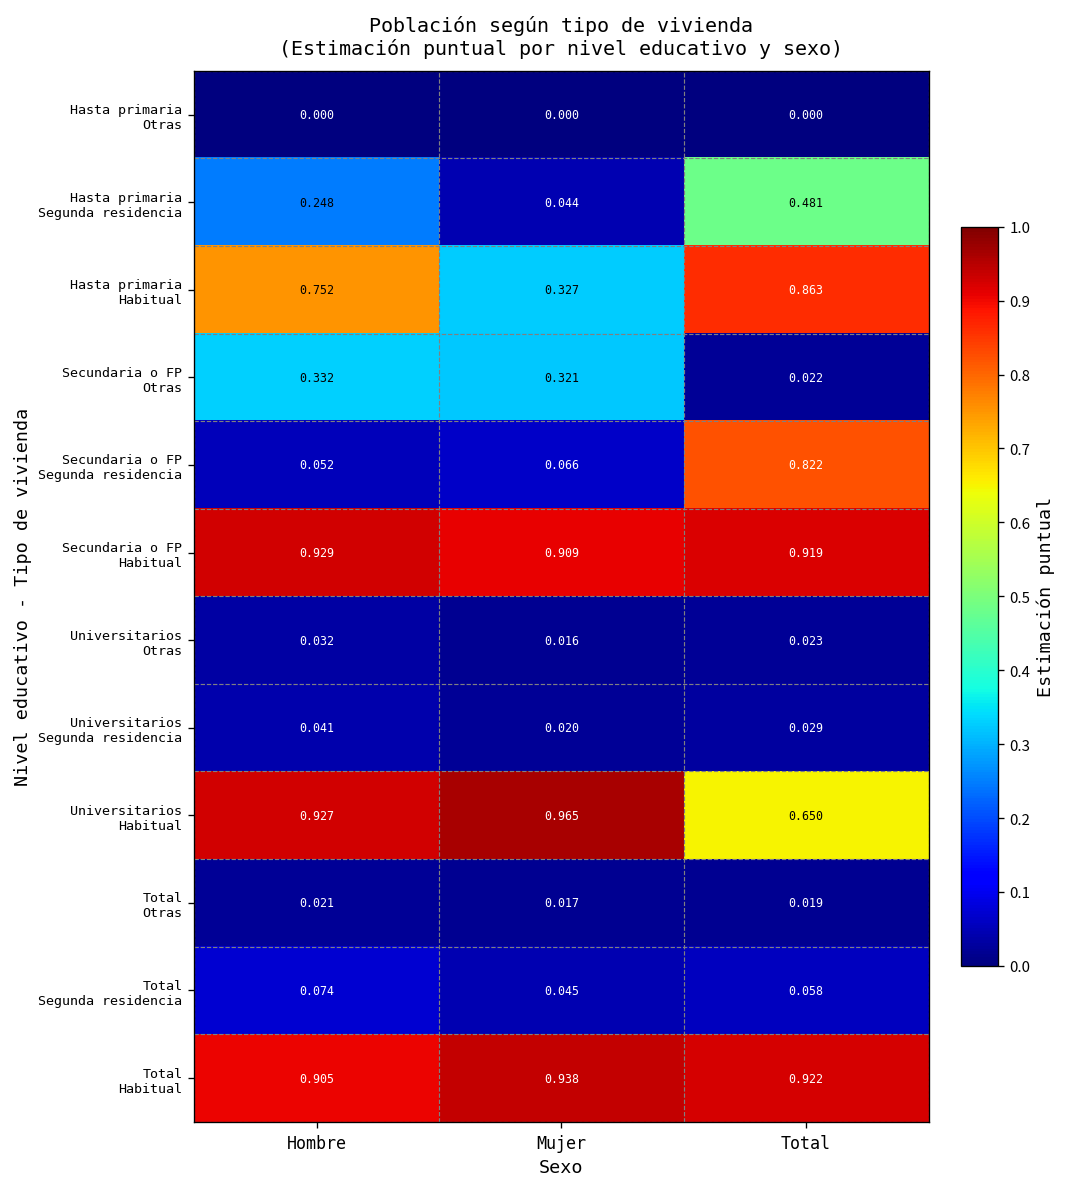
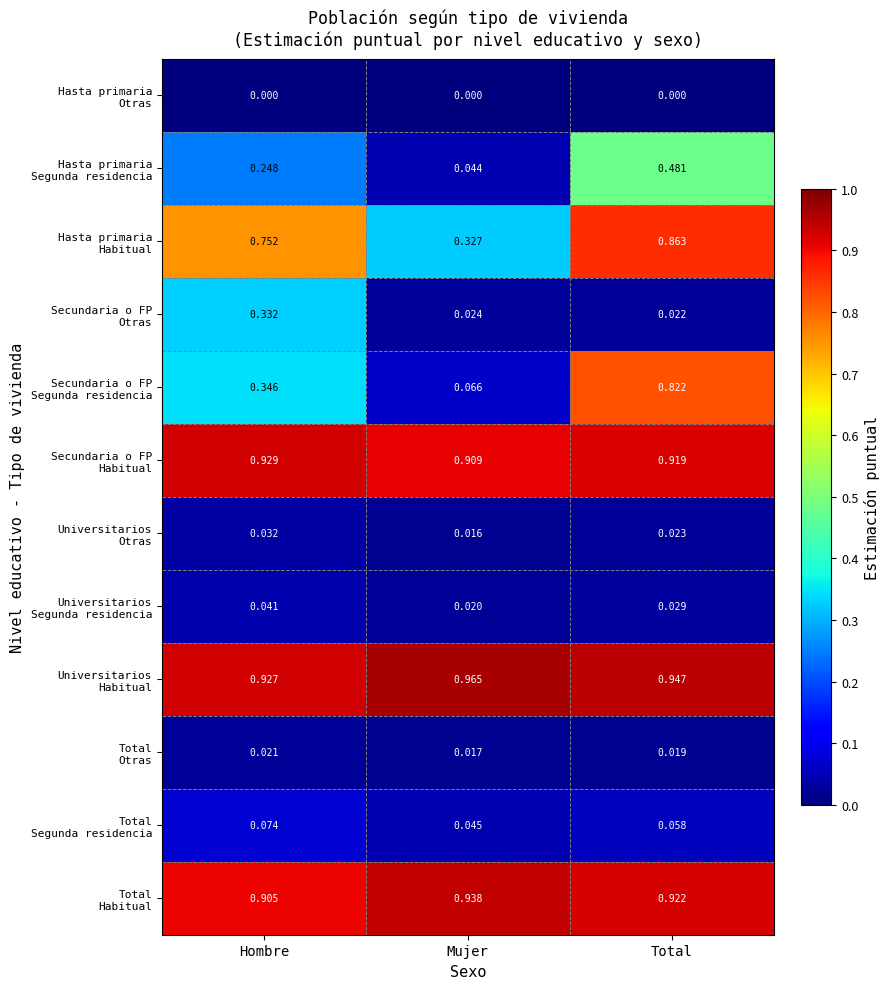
  {
    "Hasta primaria Otras": {
      "Hombre": 0.000,
      "Mujer": 0.000,
      "Total": 0.000
    },
    "Hasta primaria Segunda residencia": {
      "Hombre": 0.248,
      "Mujer": 0.044,
      "Total": 0.481
    },
    "Hasta primaria Habitual": {
      "Hombre": 0.752,
      "Mujer": 0.327,
      "Total": 0.863
    },
    "Secundaria o FP Otras": {
      "Hombre": 0.332,
-     "Mujer": 0.321,
+     "Mujer": 0.024,
      "Total": 0.022
    },
    "Secundaria o FP Segunda residencia": {
-     "Hombre": 0.052,
+     "Hombre": 0.346,
      "Mujer": 0.066,
      "Total": 0.822
    },
    "Secundaria o FP Habitual": {
      "Hombre": 0.929,
      "Mujer": 0.909,
      "Total": 0.919
    },
    "Universitarios Otras": {
      "Hombre": 0.032,
      "Mujer": 0.016,
      "Total": 0.023
    },
    "Universitarios Segunda residencia": {
      "Hombre": 0.041,
      "Mujer": 0.020,
      "Total": 0.029
    },
    "Universitarios Habitual": {
      "Hombre": 0.927,
      "Mujer": 0.965,
-     "Total": 0.650
+     "Total": 0.947
    },
    "Total Otras": {
      "Hombre": 0.021,
      "Mujer": 0.017,
      "Total": 0.019
    },
    "Total Segunda residencia": {
      "Hombre": 0.074,
      "Mujer": 0.045,
      "Total": 0.058
    },
    "Total Habitual": {
      "Hombre": 0.905,
      "Mujer": 0.938,
      "Total": 0.922
    }
  }
